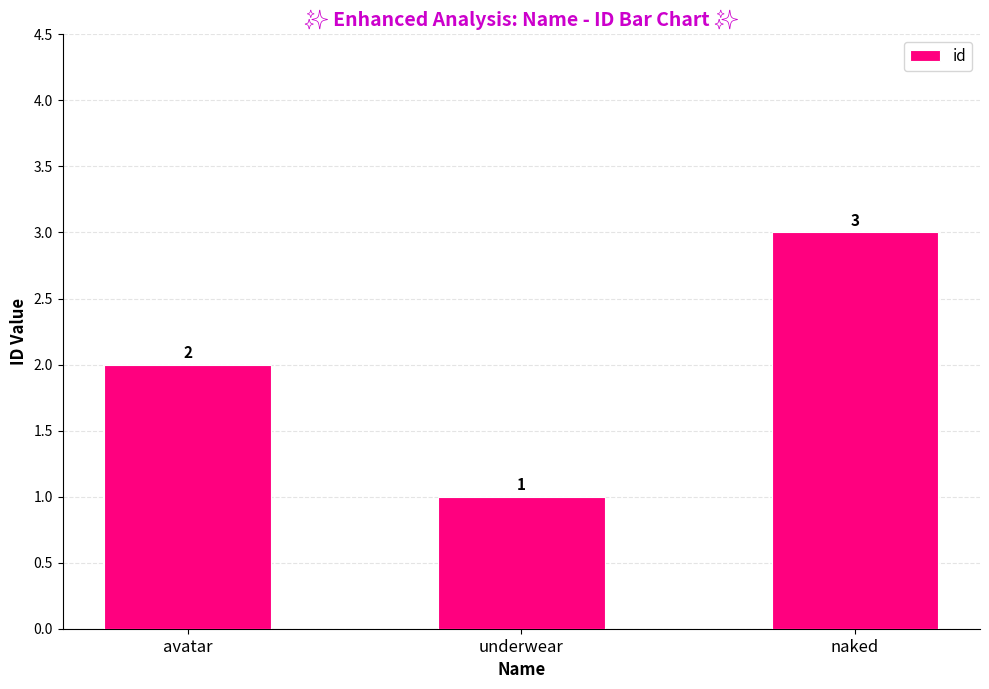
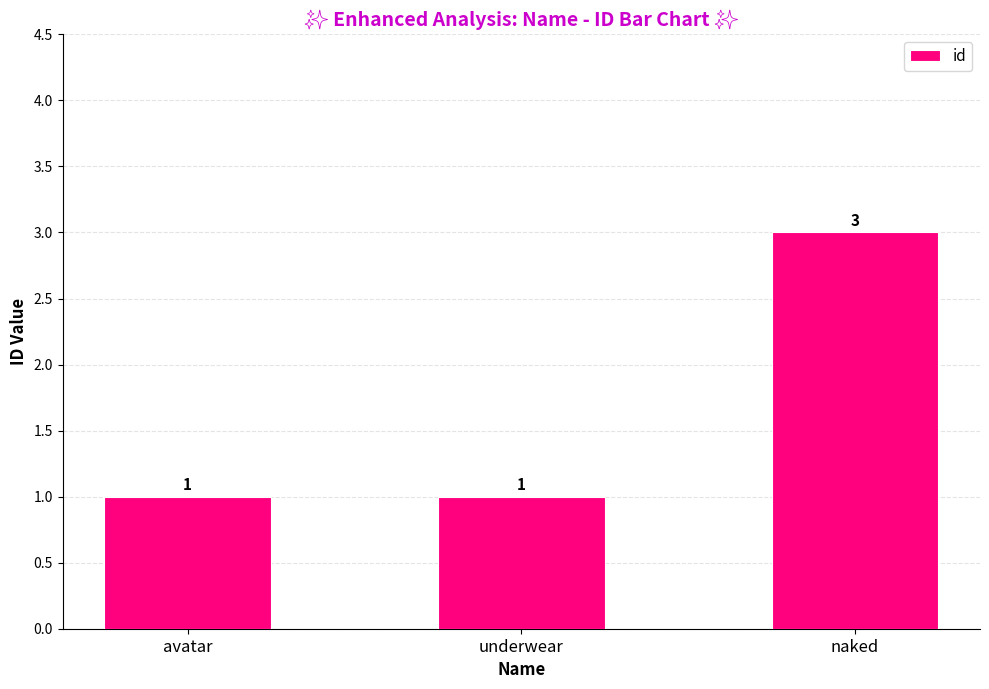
  {
-   "avatar": 2,
+   "avatar": 1,
    "underwear": 1,
    "naked": 3
  }
